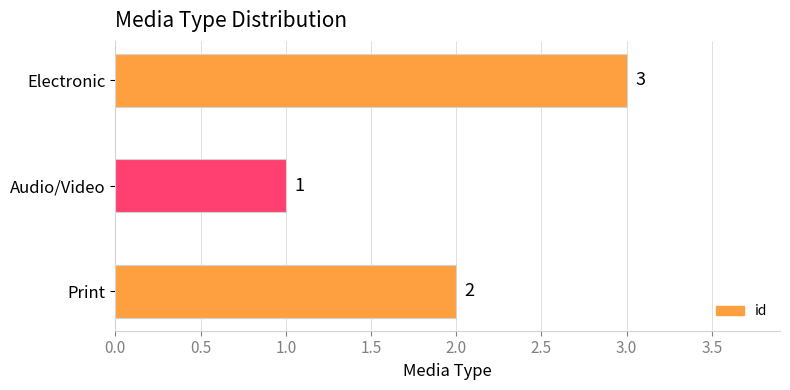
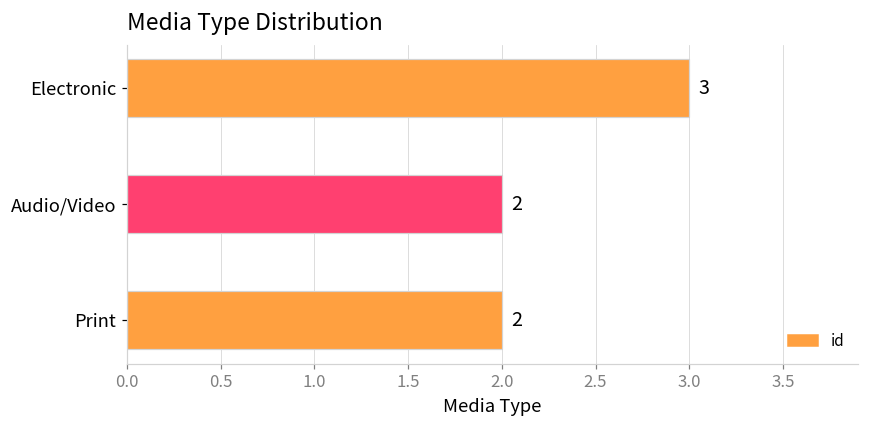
  {
    "Electronic": 3,
-   "Audio/Video": 1,
+   "Audio/Video": 2,
    "Print": 2
  }
